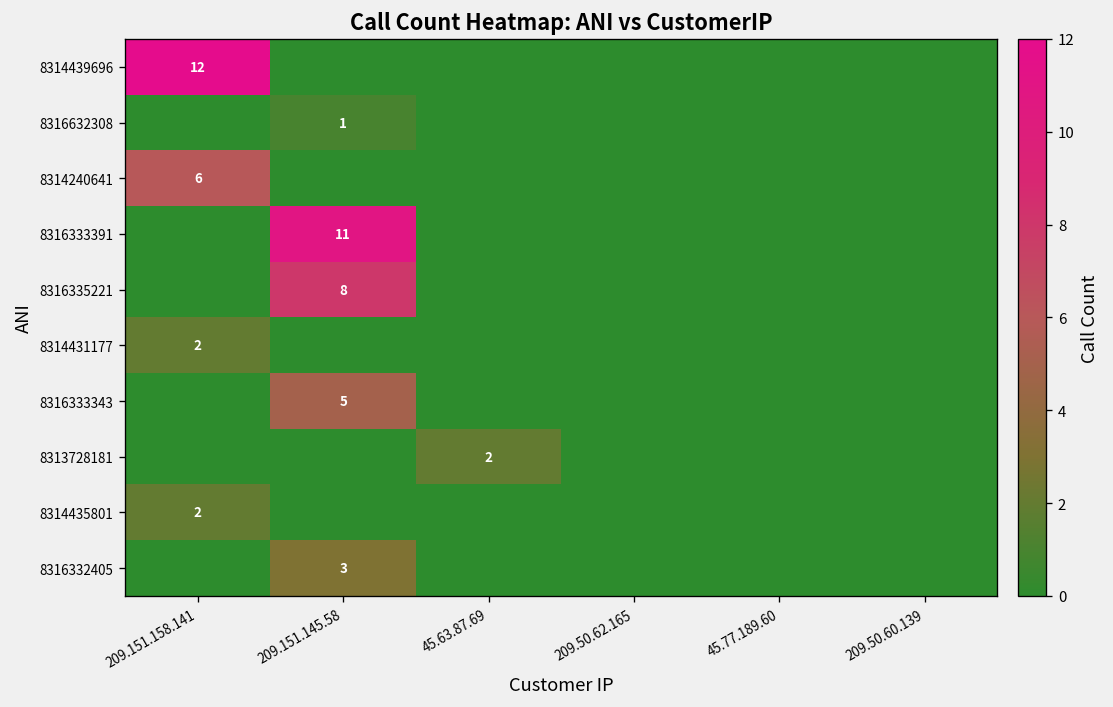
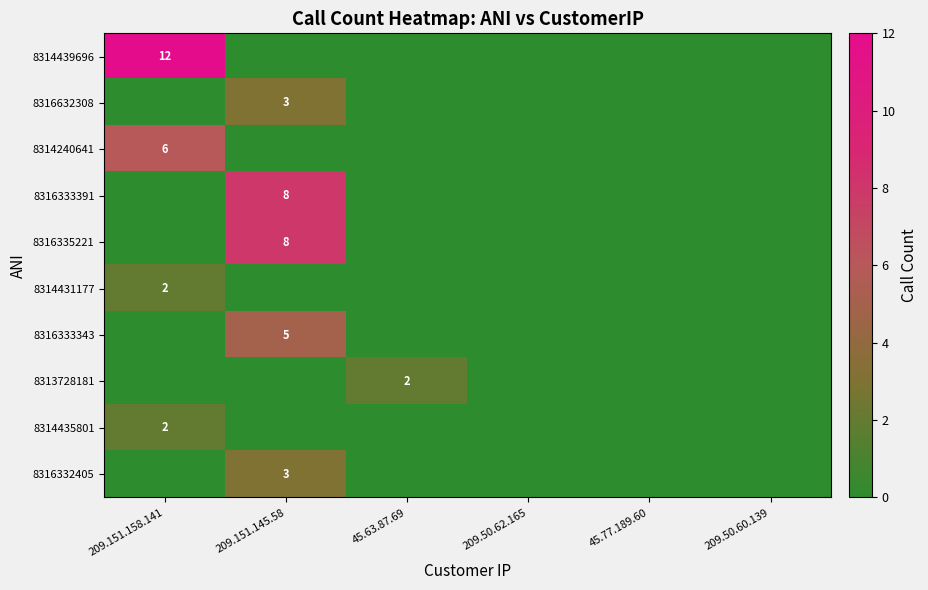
  {
    "8314439696": {
      "209.151.158.141": 12
    },
    "8316632308": {
-     "209.151.145.58": 1
+     "209.151.145.58": 3
    },
    "8314240641": {
      "209.151.158.141": 6
    },
    "8316333391": {
-     "209.151.145.58": 11
+     "209.151.145.58": 8
    },
    "8316335221": {
      "209.151.145.58": 8
    },
    "8314431177": {
      "209.151.158.141": 2
    },
    "8316333343": {
      "209.151.145.58": 5
    },
    "8313728181": {
      "45.63.87.69": 2
    },
    "8314435801": {
      "209.151.158.141": 2
    },
    "8316332405": {
      "209.151.145.58": 3
    }
  }
